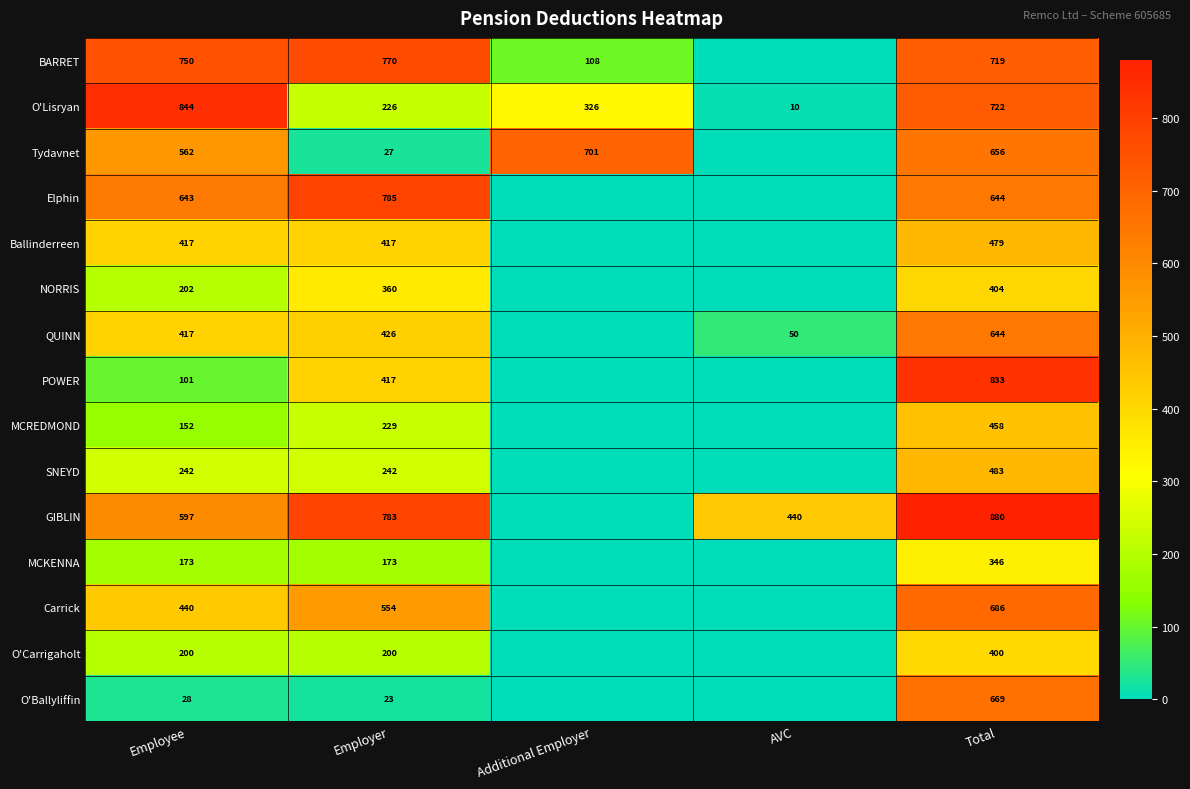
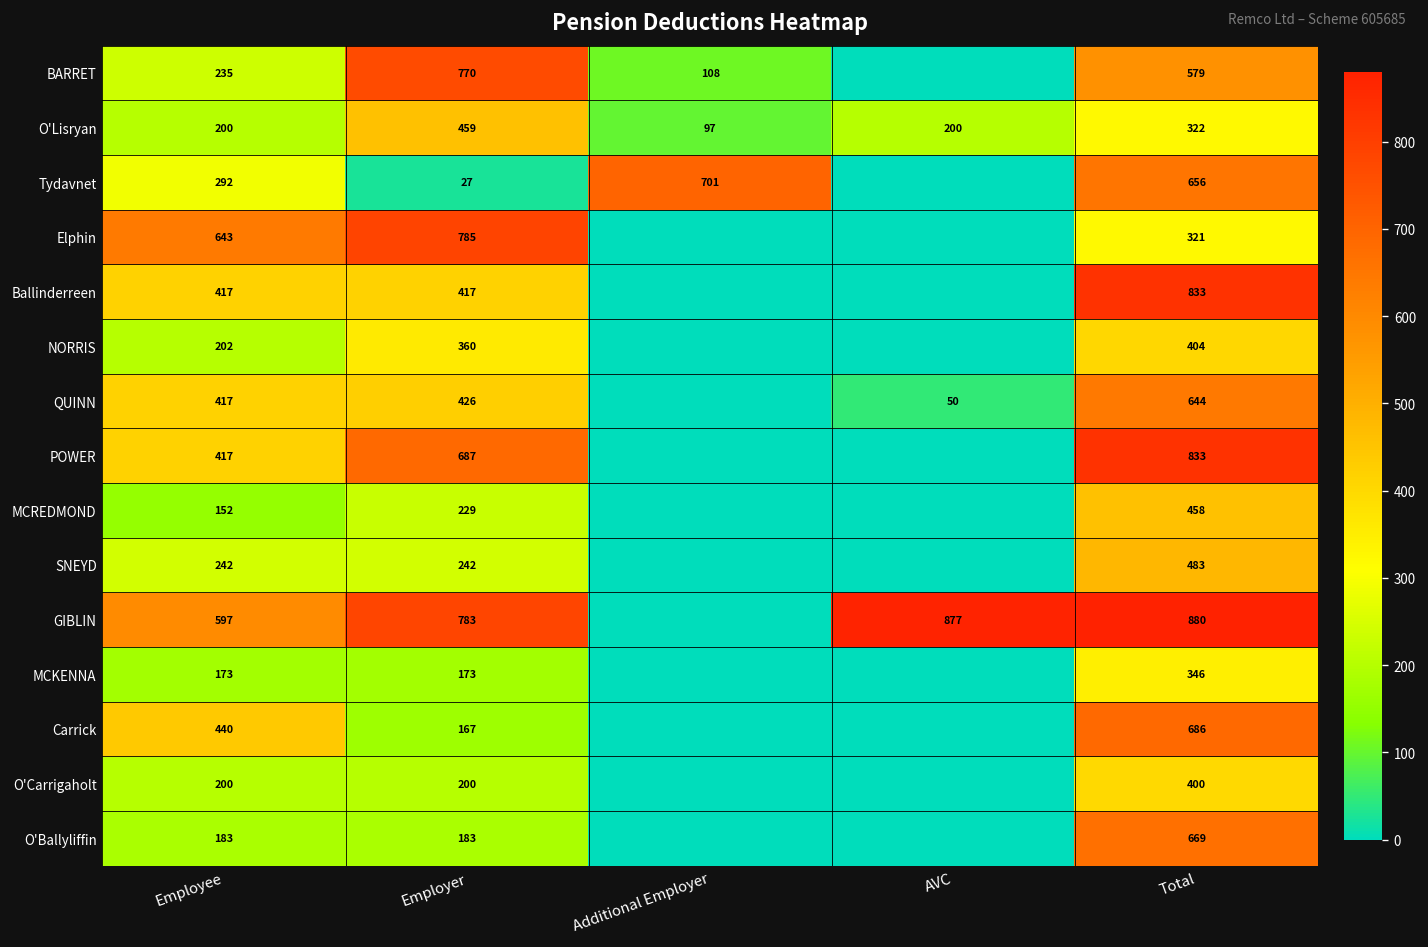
  {
    "BARRET": {
-     "Employee": 750,
+     "Employee": 235,
      "Employer": 770,
      "Additional Employer": 108,
-     "Total": 719
+     "Total": 579
    },
    "O'Lisryan": {
-     "Employee": 844,
-     "Employer": 226,
-     "Additional Employer": 326,
-     "AVC": 10,
-     "Total": 722
+     "Employee": 200,
+     "Employer": 459,
+     "Additional Employer": 97,
+     "AVC": 200,
+     "Total": 322
    },
    "Tydavnet": {
-     "Employee": 562,
+     "Employee": 292,
      "Employer": 27,
      "Additional Employer": 701,
      "Total": 656
    },
    "Elphin": {
      "Employee": 643,
      "Employer": 785,
-     "Total": 644
+     "Total": 321
    },
    "Ballinderreen": {
      "Employee": 417,
      "Employer": 417,
-     "Total": 479
+     "Total": 833
    },
    "NORRIS": {
      "Employee": 202,
      "Employer": 360,
      "Total": 404
    },
    "QUINN": {
      "Employee": 417,
      "Employer": 426,
      "AVC": 50,
      "Total": 644
    },
    "POWER": {
-     "Employee": 101,
-     "Employer": 417,
+     "Employee": 417,
+     "Employer": 687,
      "Total": 833
    },
    "MCREDMOND": {
      "Employee": 152,
      "Employer": 229,
      "Total": 458
    },
    "SNEYD": {
      "Employee": 242,
      "Employer": 242,
      "Total": 483
    },
    "GIBLIN": {
      "Employee": 597,
      "Employer": 783,
-     "AVC": 440,
+     "AVC": 877,
      "Total": 880
    },
    "MCKENNA": {
      "Employee": 173,
      "Employer": 173,
      "Total": 346
    },
    "Carrick": {
      "Employee": 440,
-     "Employer": 554,
+     "Employer": 167,
      "Total": 686
    },
    "O'Carrigaholt": {
      "Employee": 200,
      "Employer": 200,
      "Total": 400
    },
    "O'Ballyliffin": {
-     "Employee": 28,
-     "Employer": 23,
+     "Employee": 183,
+     "Employer": 183,
      "Total": 669
    }
  }
